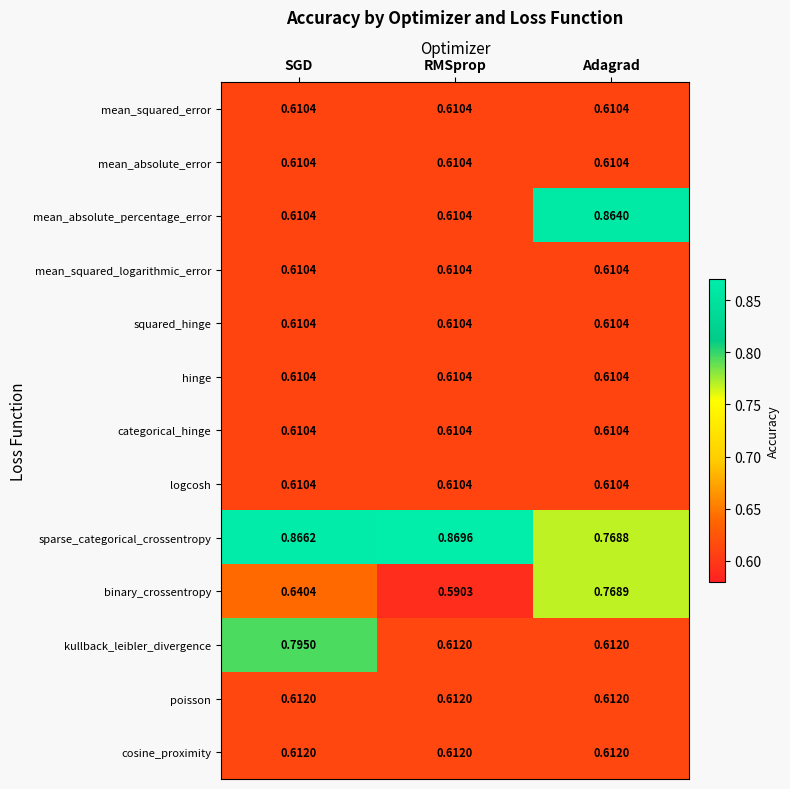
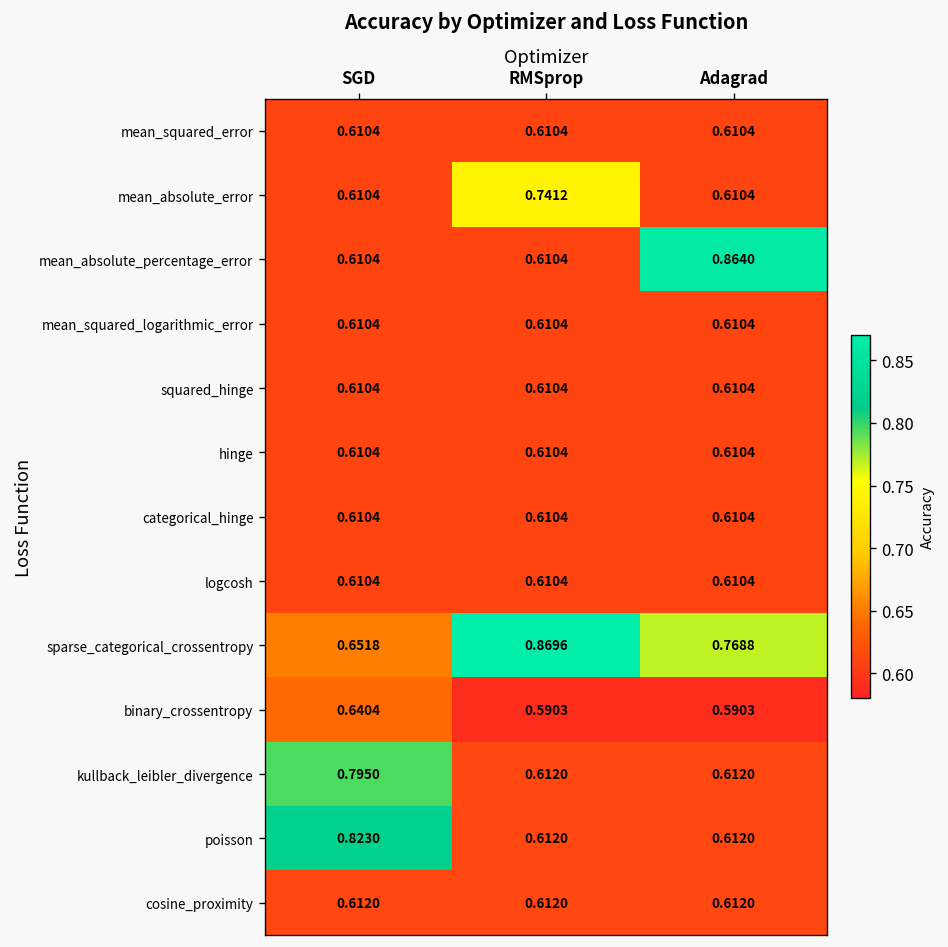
  {
    "mean_squared_error": {
      "SGD": 0.6104,
      "RMSprop": 0.6104,
      "Adagrad": 0.6104
    },
    "mean_absolute_error": {
      "SGD": 0.6104,
-     "RMSprop": 0.6104,
+     "RMSprop": 0.7412,
      "Adagrad": 0.6104
    },
    "mean_absolute_percentage_error": {
      "SGD": 0.6104,
      "RMSprop": 0.6104,
      "Adagrad": 0.8640
    },
    "mean_squared_logarithmic_error": {
      "SGD": 0.6104,
      "RMSprop": 0.6104,
      "Adagrad": 0.6104
    },
    "squared_hinge": {
      "SGD": 0.6104,
      "RMSprop": 0.6104,
      "Adagrad": 0.6104
    },
    "hinge": {
      "SGD": 0.6104,
      "RMSprop": 0.6104,
      "Adagrad": 0.6104
    },
    "categorical_hinge": {
      "SGD": 0.6104,
      "RMSprop": 0.6104,
      "Adagrad": 0.6104
    },
    "logcosh": {
      "SGD": 0.6104,
      "RMSprop": 0.6104,
      "Adagrad": 0.6104
    },
    "sparse_categorical_crossentropy": {
-     "SGD": 0.8662,
+     "SGD": 0.6518,
      "RMSprop": 0.8696,
      "Adagrad": 0.7688
    },
    "binary_crossentropy": {
      "SGD": 0.6404,
      "RMSprop": 0.5903,
-     "Adagrad": 0.7689
+     "Adagrad": 0.5903
    },
    "kullback_leibler_divergence": {
      "SGD": 0.7950,
      "RMSprop": 0.6120,
      "Adagrad": 0.6120
    },
    "poisson": {
-     "SGD": 0.6120,
+     "SGD": 0.8230,
      "RMSprop": 0.6120,
      "Adagrad": 0.6120
    },
    "cosine_proximity": {
      "SGD": 0.6120,
      "RMSprop": 0.6120,
      "Adagrad": 0.6120
    }
  }
